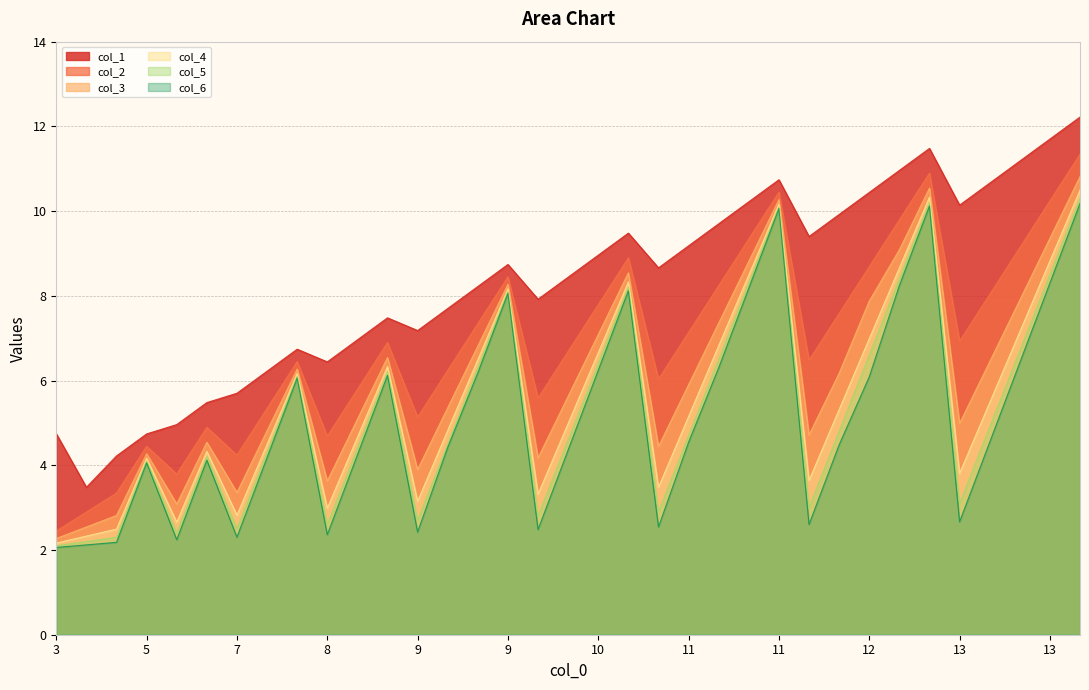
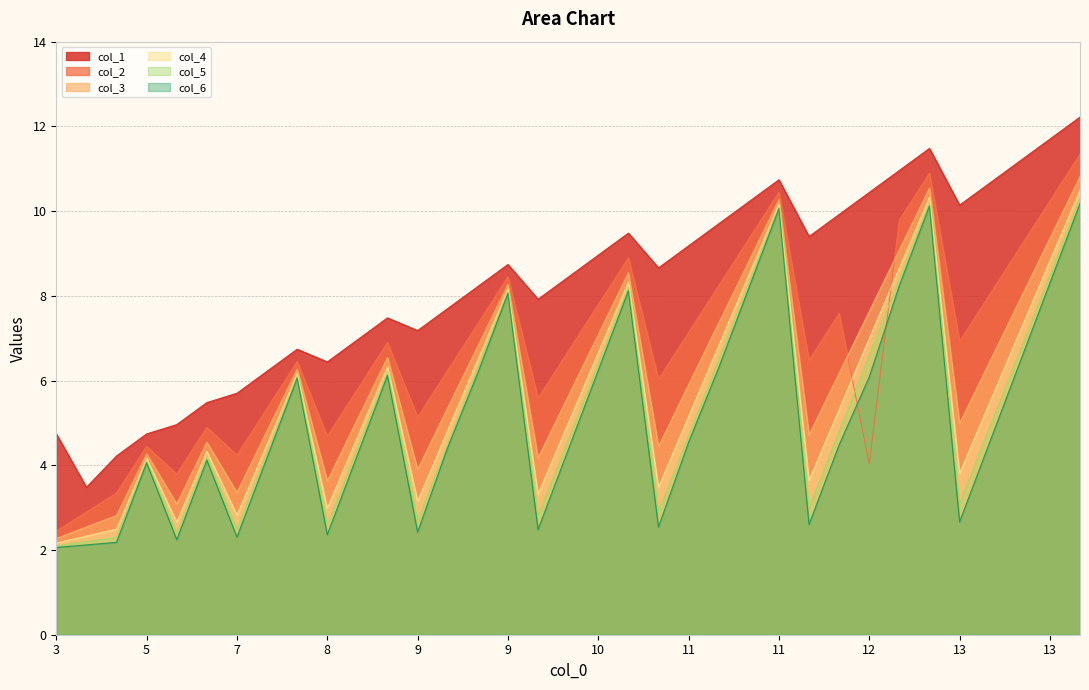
  {
    "col_1": {
      "3": 4.7,
      "12": 10.4
    },
    "col_2": {
      "3": 2.4,
-     "12": 8.7
+     "12": 4.0
    },
    "col_3": {
      "3": 2.3,
-     "12": 7.9
+     "12": 7.6
    },
    "col_6": {
      "12": 6.1
    }
  }
